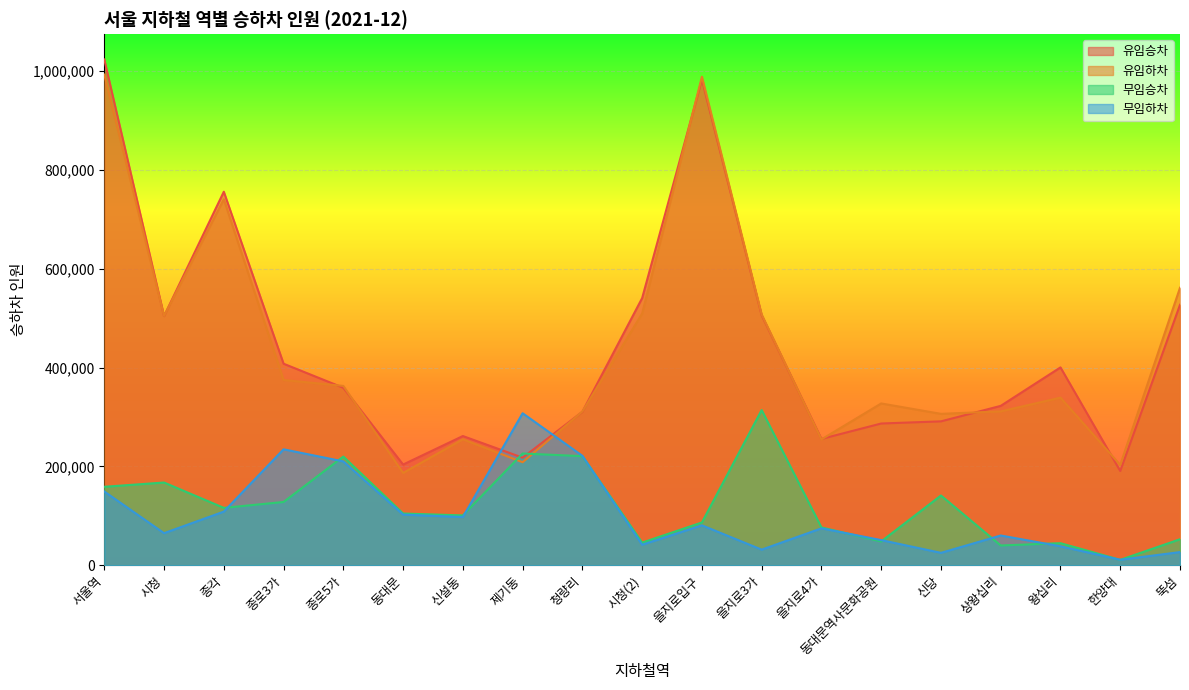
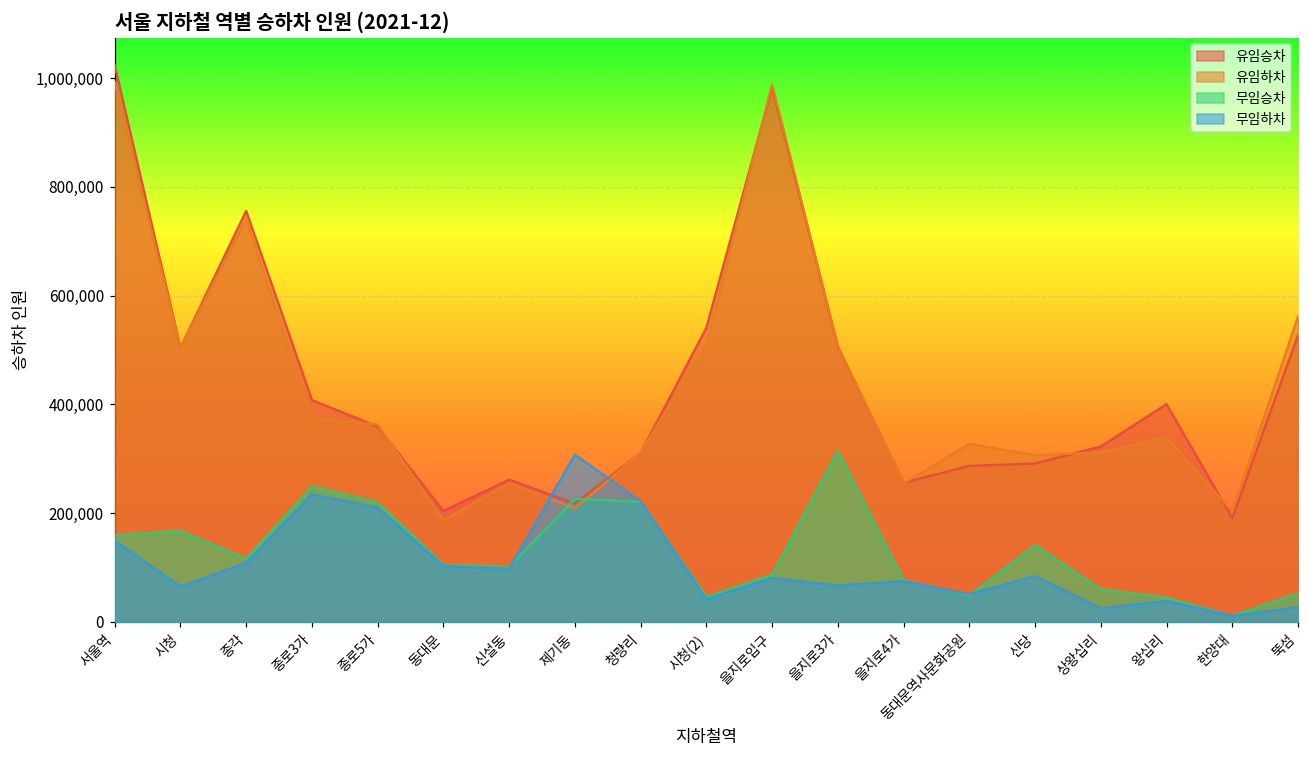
  {
    "무임승차": {
      "서울역": "160,000",
      "시청": "170,000",
      "종각": "120,000",
-     "종로3가": "130,000",
+     "종로3가": "250,000",
      "종로5가": "220,000",
      "제기동": "230,000",
      "을지로입구": "90,000",
      "을지로3가": "310,000",
      "신당": "140,000",
-     "상왕십리": "40,000",
+     "상왕십리": "60,000",
      "왕십리": "40,000",
      "뚝섬": "50,000"
    },
    "무임하차": {
      "서울역": "150,000",
      "시청": "70,000",
      "종각": "110,000",
      "종로3가": "230,000",
      "종로5가": "210,000",
      "제기동": "310,000",
      "을지로입구": "80,000",
-     "을지로3가": "30,000",
-     "신당": "30,000",
-     "상왕십리": "60,000",
+     "을지로3가": "70,000",
+     "신당": "80,000",
+     "상왕십리": "20,000",
      "왕십리": "40,000",
      "뚝섬": "30,000"
    }
  }
